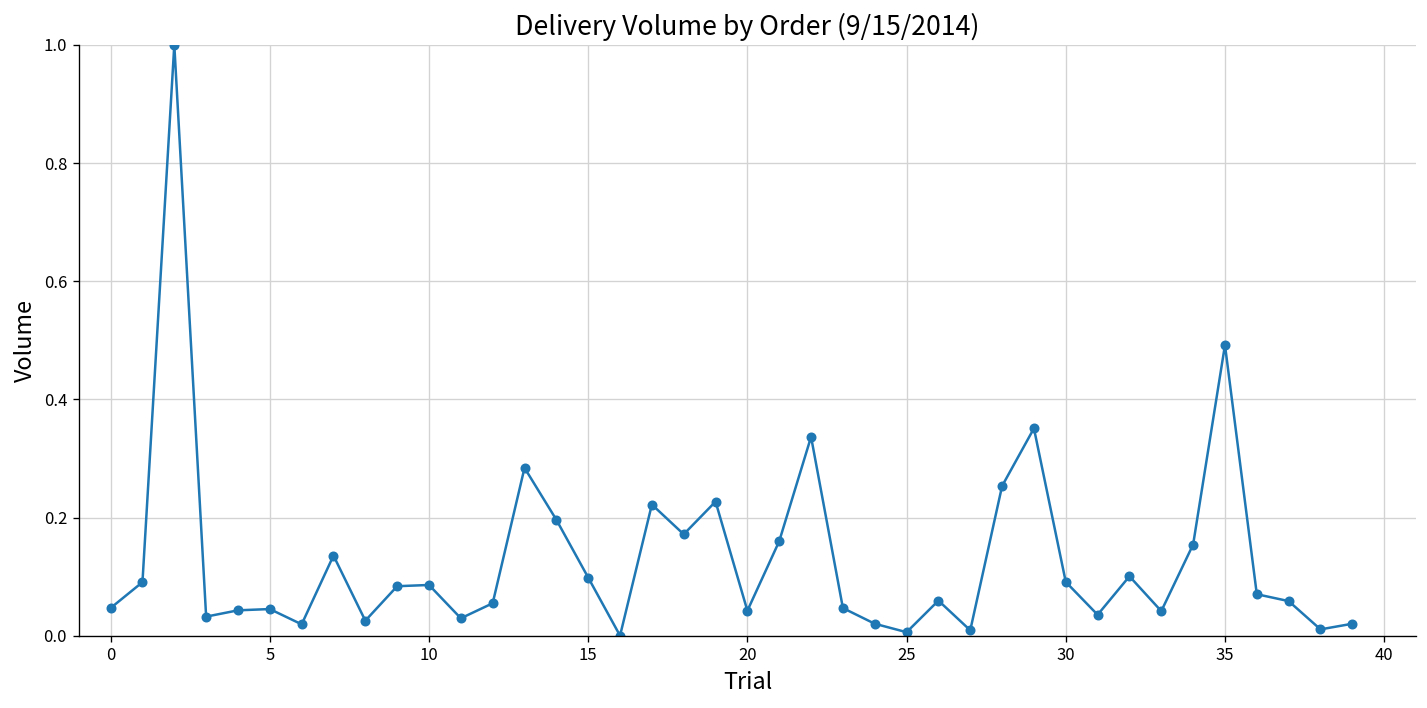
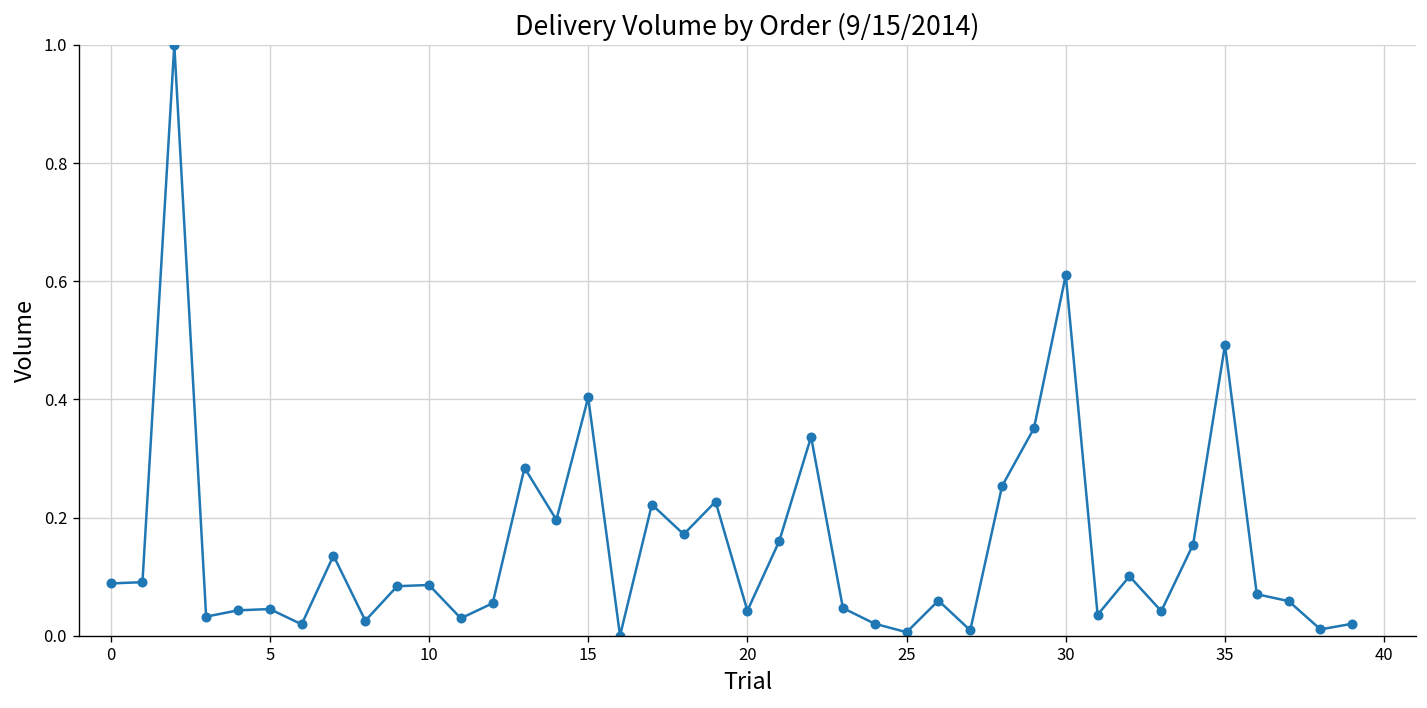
  {
-   "0": 0.05,
+   "0": 0.09,
    "5": 0.05,
    "10": 0.09,
-   "15": 0.10,
+   "15": 0.40,
    "20": 0.04,
    "25": 0.01,
-   "30": 0.09,
+   "30": 0.61,
    "35": 0.49
  }
